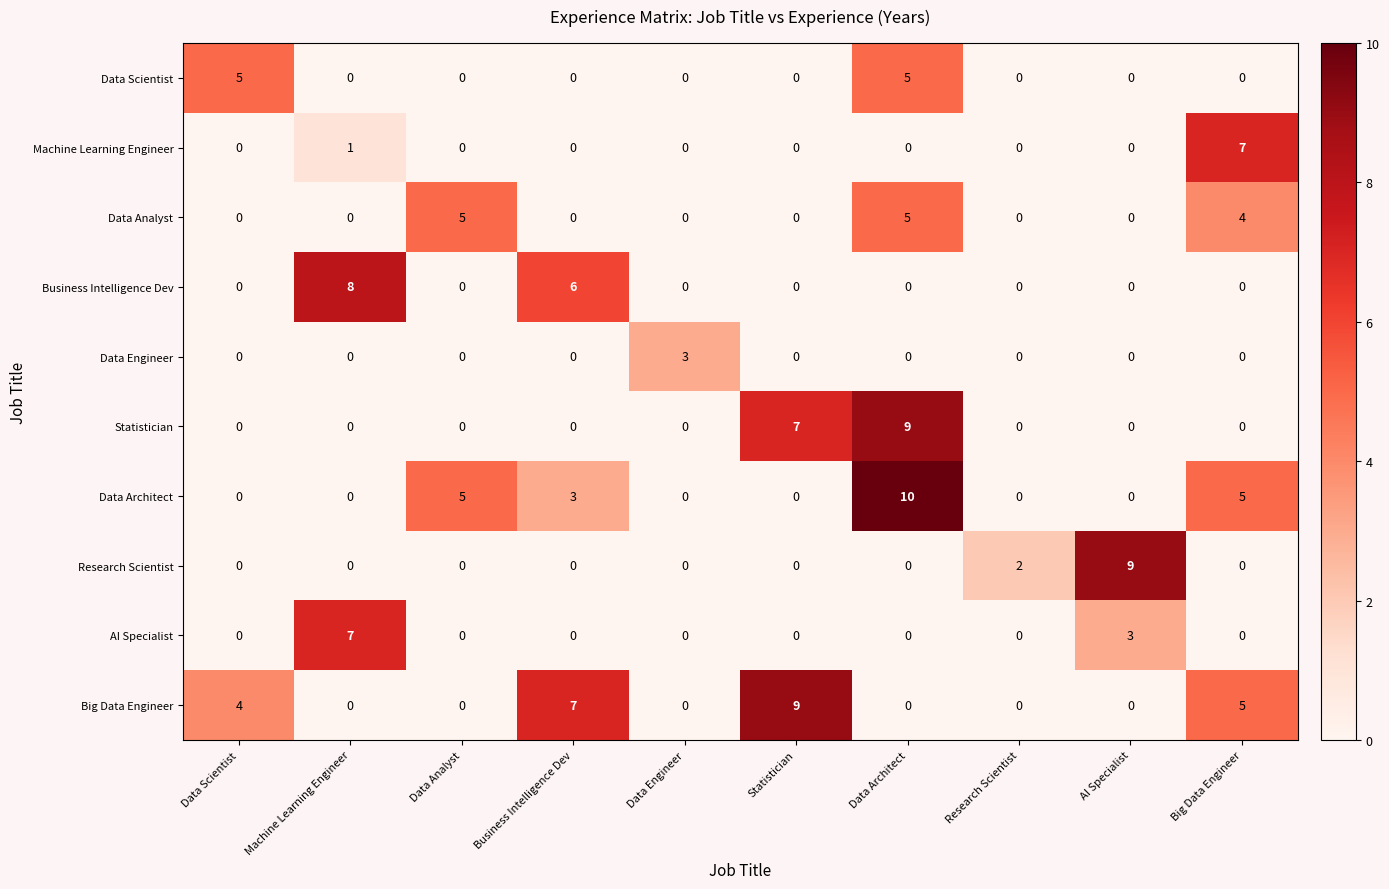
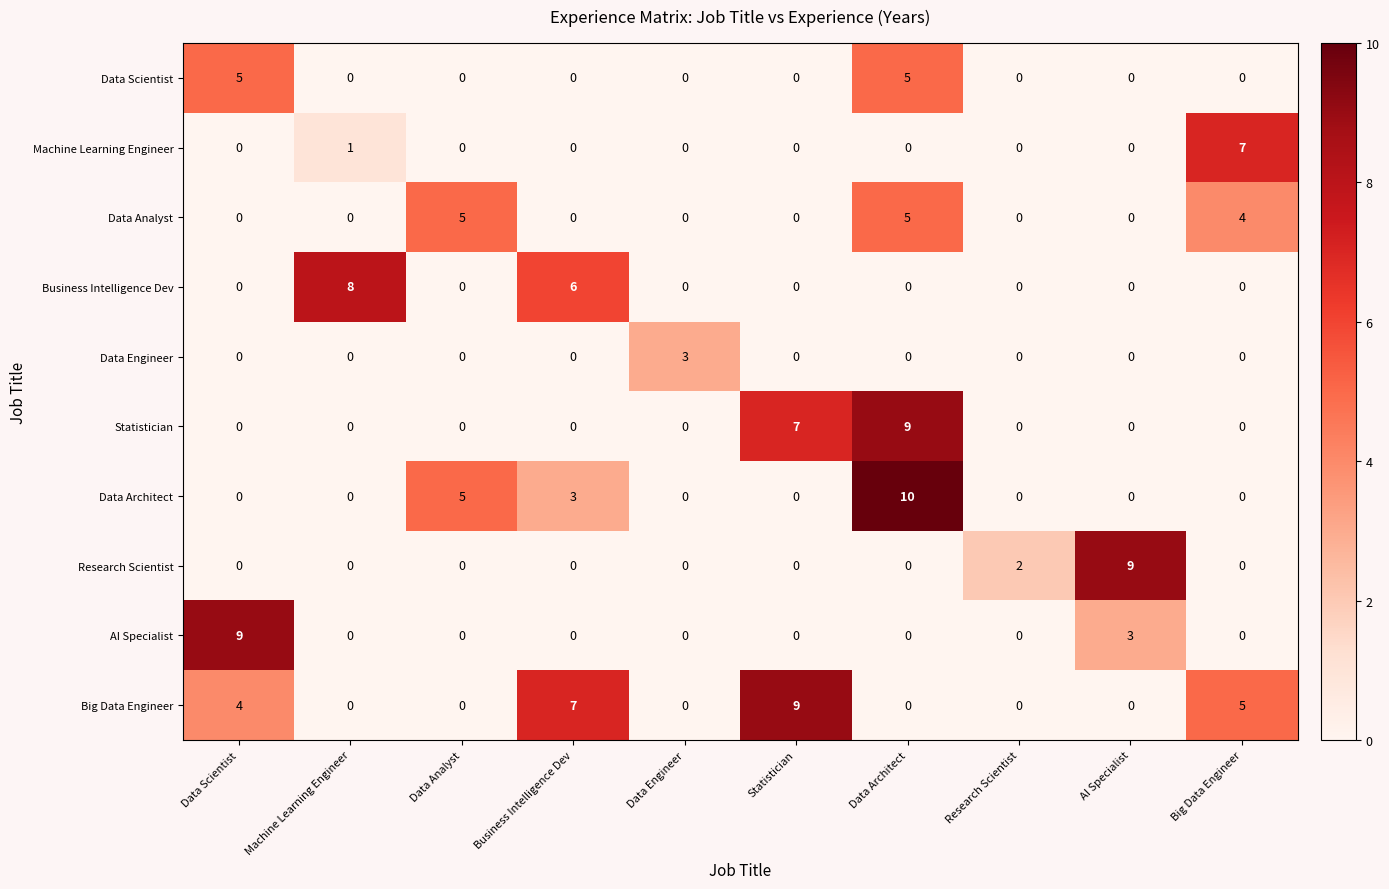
  {
    "Data Scientist": {
      "Data Scientist": 5,
      "Machine Learning Engineer": 0,
      "Data Analyst": 0,
      "Business Intelligence Dev": 0,
      "Data Engineer": 0,
      "Statistician": 0,
      "Data Architect": 5,
      "Research Scientist": 0,
      "AI Specialist": 0,
      "Big Data Engineer": 0
    },
    "Machine Learning Engineer": {
      "Data Scientist": 0,
      "Machine Learning Engineer": 1,
      "Data Analyst": 0,
      "Business Intelligence Dev": 0,
      "Data Engineer": 0,
      "Statistician": 0,
      "Data Architect": 0,
      "Research Scientist": 0,
      "AI Specialist": 0,
      "Big Data Engineer": 7
    },
    "Data Analyst": {
      "Data Scientist": 0,
      "Machine Learning Engineer": 0,
      "Data Analyst": 5,
      "Business Intelligence Dev": 0,
      "Data Engineer": 0,
      "Statistician": 0,
      "Data Architect": 5,
      "Research Scientist": 0,
      "AI Specialist": 0,
      "Big Data Engineer": 4
    },
    "Business Intelligence Dev": {
      "Data Scientist": 0,
      "Machine Learning Engineer": 8,
      "Data Analyst": 0,
      "Business Intelligence Dev": 6,
      "Data Engineer": 0,
      "Statistician": 0,
      "Data Architect": 0,
      "Research Scientist": 0,
      "AI Specialist": 0,
      "Big Data Engineer": 0
    },
    "Data Engineer": {
      "Data Scientist": 0,
      "Machine Learning Engineer": 0,
      "Data Analyst": 0,
      "Business Intelligence Dev": 0,
      "Data Engineer": 3,
      "Statistician": 0,
      "Data Architect": 0,
      "Research Scientist": 0,
      "AI Specialist": 0,
      "Big Data Engineer": 0
    },
    "Statistician": {
      "Data Scientist": 0,
      "Machine Learning Engineer": 0,
      "Data Analyst": 0,
      "Business Intelligence Dev": 0,
      "Data Engineer": 0,
      "Statistician": 7,
      "Data Architect": 9,
      "Research Scientist": 0,
      "AI Specialist": 0,
      "Big Data Engineer": 0
    },
    "Data Architect": {
      "Data Scientist": 0,
      "Machine Learning Engineer": 0,
      "Data Analyst": 5,
      "Business Intelligence Dev": 3,
      "Data Engineer": 0,
      "Statistician": 0,
      "Data Architect": 10,
      "Research Scientist": 0,
      "AI Specialist": 0,
-     "Big Data Engineer": 5
+     "Big Data Engineer": 0
    },
    "Research Scientist": {
      "Data Scientist": 0,
      "Machine Learning Engineer": 0,
      "Data Analyst": 0,
      "Business Intelligence Dev": 0,
      "Data Engineer": 0,
      "Statistician": 0,
      "Data Architect": 0,
      "Research Scientist": 2,
      "AI Specialist": 9,
      "Big Data Engineer": 0
    },
    "AI Specialist": {
-     "Data Scientist": 0,
-     "Machine Learning Engineer": 7,
+     "Data Scientist": 9,
+     "Machine Learning Engineer": 0,
      "Data Analyst": 0,
      "Business Intelligence Dev": 0,
      "Data Engineer": 0,
      "Statistician": 0,
      "Data Architect": 0,
      "Research Scientist": 0,
      "AI Specialist": 3,
      "Big Data Engineer": 0
    },
    "Big Data Engineer": {
      "Data Scientist": 4,
      "Machine Learning Engineer": 0,
      "Data Analyst": 0,
      "Business Intelligence Dev": 7,
      "Data Engineer": 0,
      "Statistician": 9,
      "Data Architect": 0,
      "Research Scientist": 0,
      "AI Specialist": 0,
      "Big Data Engineer": 5
    }
  }
